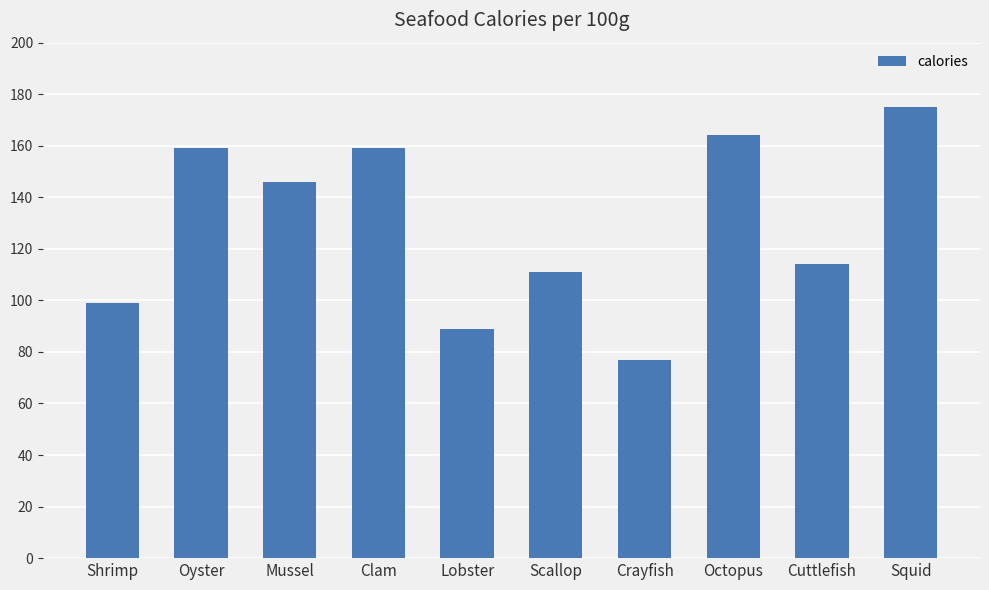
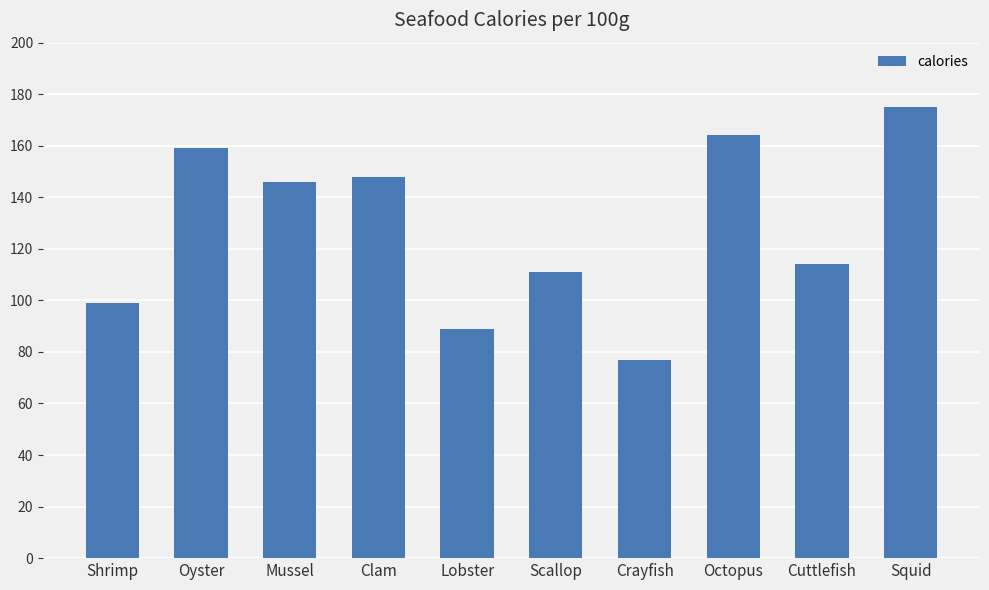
  {
    "Shrimp": 99,
    "Oyster": 159,
    "Mussel": 146,
-   "Clam": 159,
+   "Clam": 148,
    "Lobster": 89,
    "Scallop": 111,
    "Crayfish": 77,
    "Octopus": 164,
    "Cuttlefish": 114,
    "Squid": 175
  }
